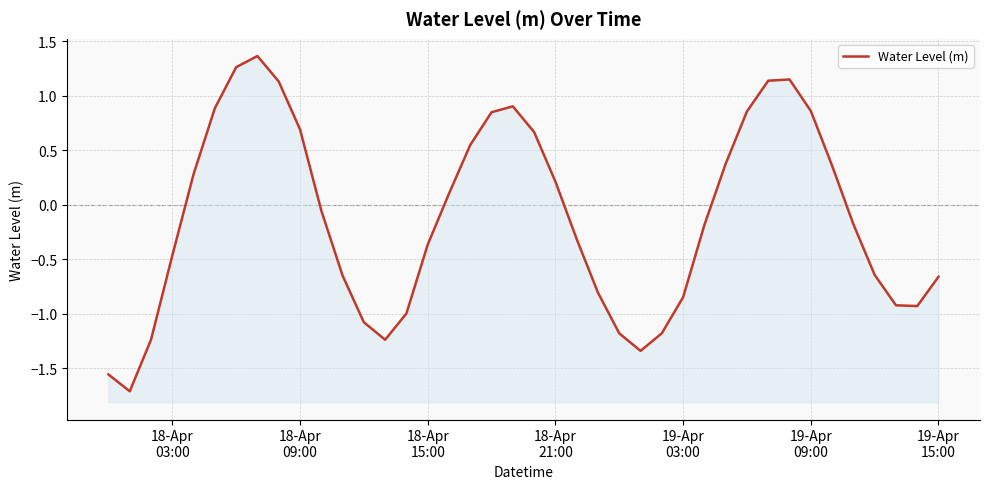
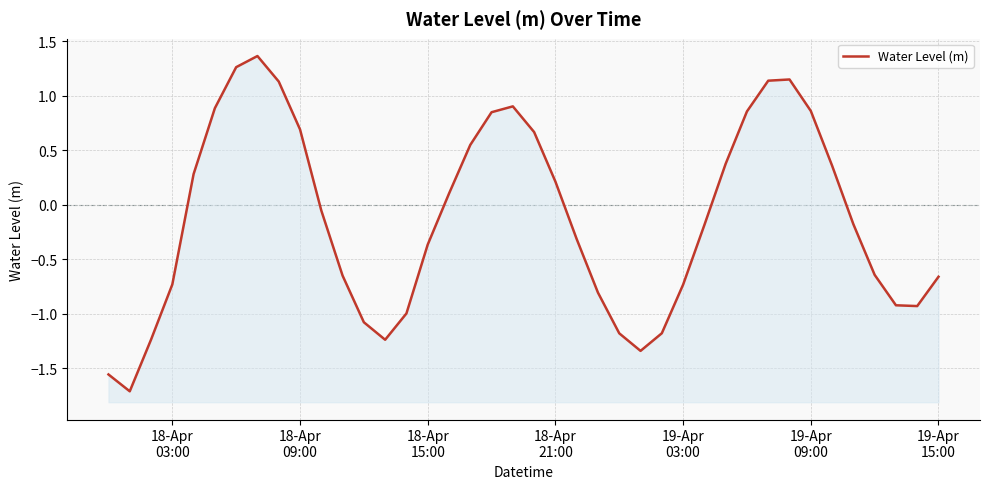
  {
-   "18-Apr 03:00": -0.47,
+   "18-Apr 03:00": -0.73,
    "18-Apr 09:00": 0.69,
    "18-Apr 15:00": -0.37,
    "18-Apr 21:00": 0.21,
-   "19-Apr 03:00": -0.85,
+   "19-Apr 03:00": -0.73,
    "19-Apr 09:00": 0.86,
    "19-Apr 15:00": -0.66
  }
